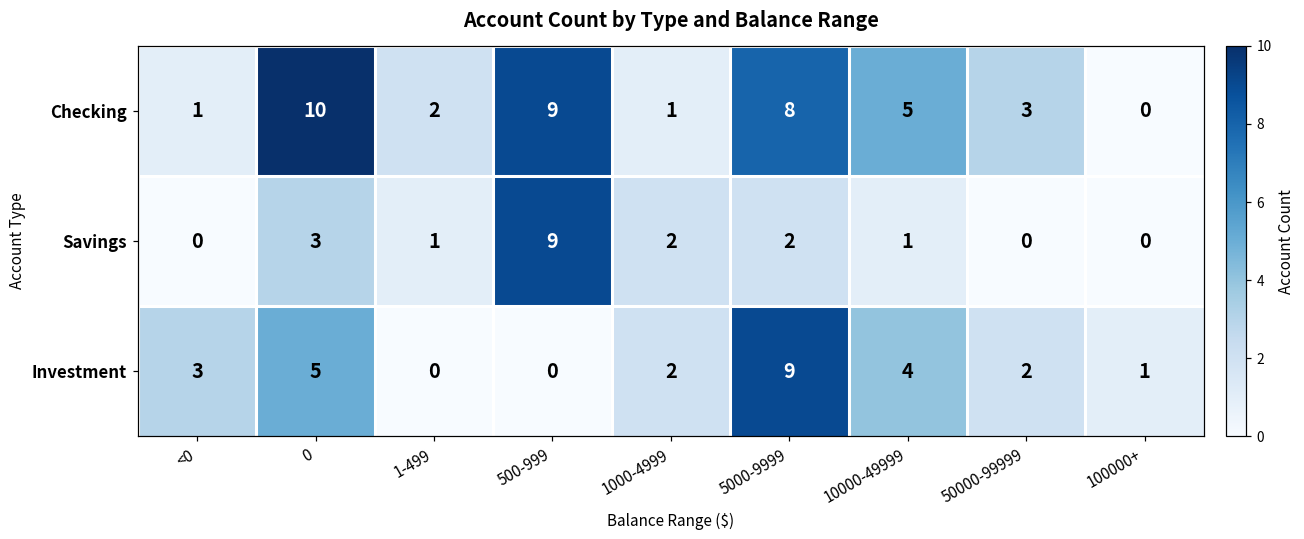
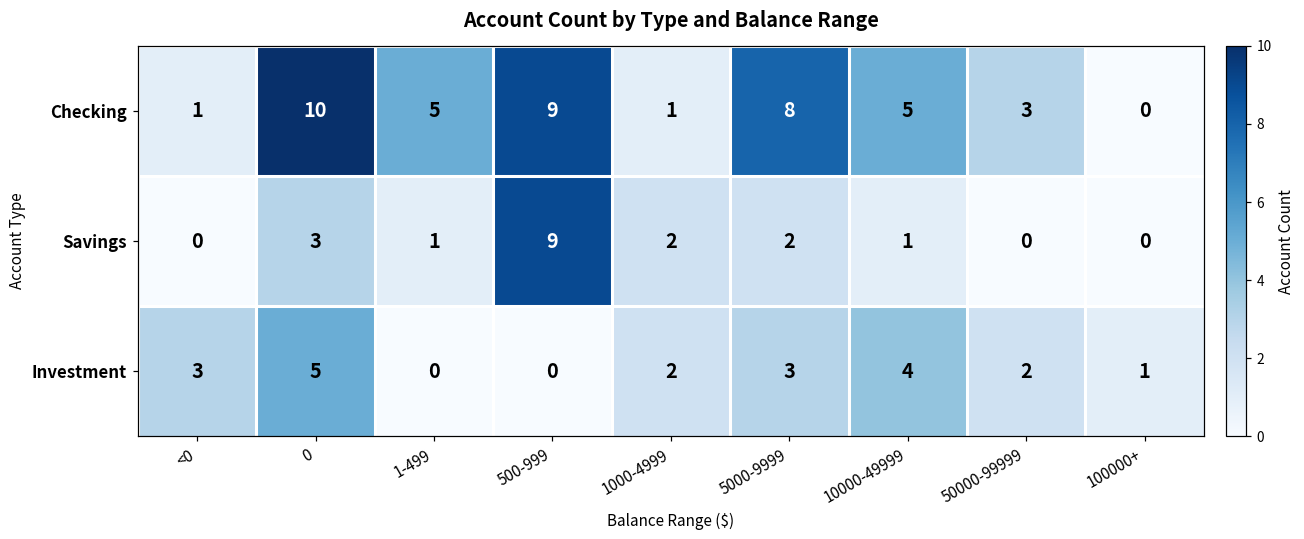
  {
    "Checking": {
      "<0": 1,
      "0": 10,
-     "1-499": 2,
+     "1-499": 5,
      "500-999": 9,
      "1000-4999": 1,
      "5000-9999": 8,
      "10000-49999": 5,
      "50000-99999": 3,
      "100000+": 0
    },
    "Savings": {
      "<0": 0,
      "0": 3,
      "1-499": 1,
      "500-999": 9,
      "1000-4999": 2,
      "5000-9999": 2,
      "10000-49999": 1,
      "50000-99999": 0,
      "100000+": 0
    },
    "Investment": {
      "<0": 3,
      "0": 5,
      "1-499": 0,
      "500-999": 0,
      "1000-4999": 2,
-     "5000-9999": 9,
+     "5000-9999": 3,
      "10000-49999": 4,
      "50000-99999": 2,
      "100000+": 1
    }
  }
